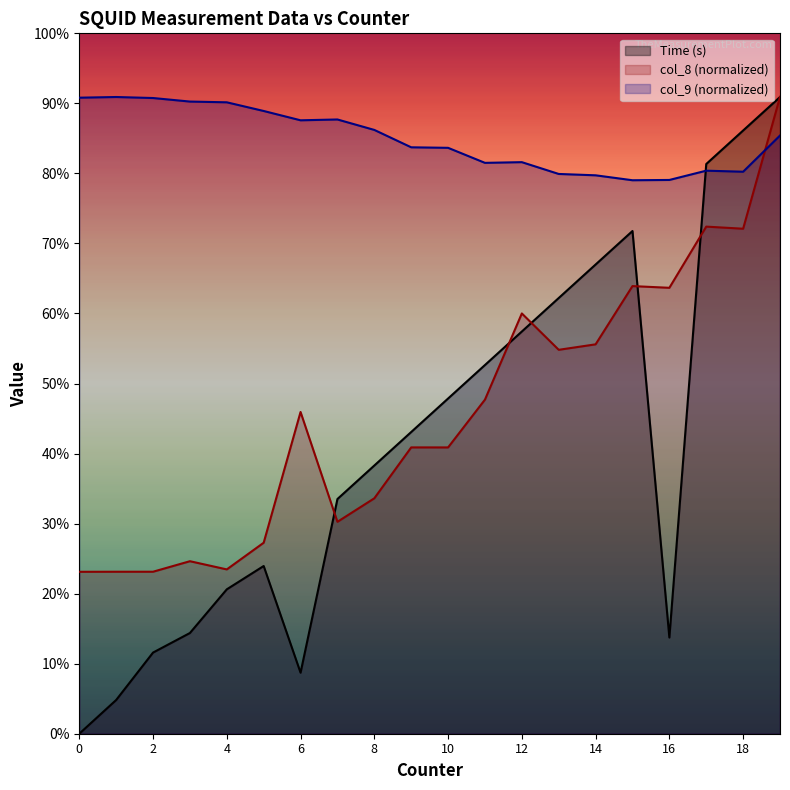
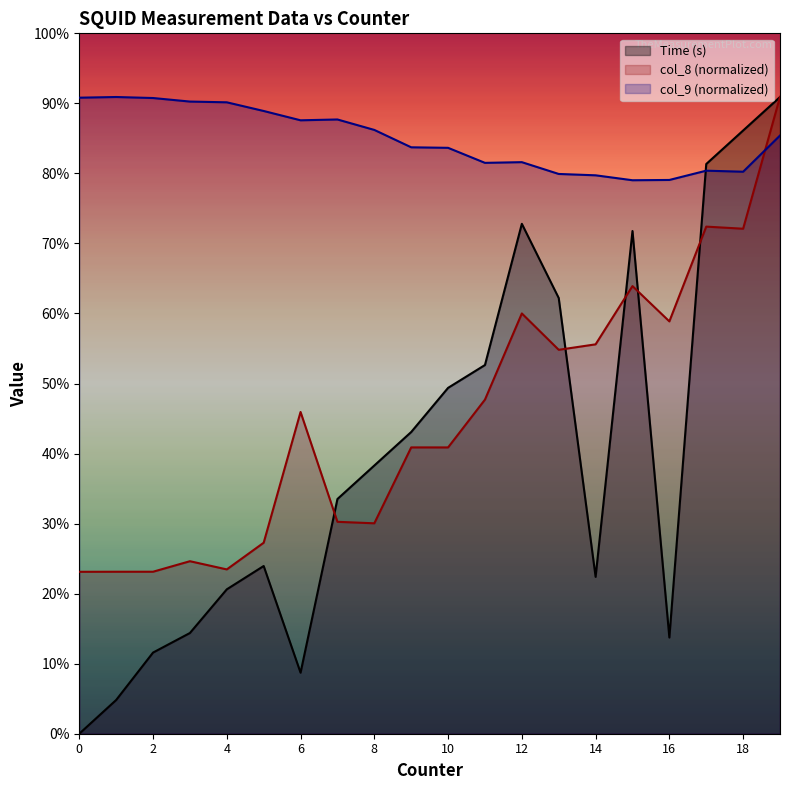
  {
    "Time (s)": {
      "0": "0%",
      "2": "12%",
      "4": "21%",
      "6": "9%",
      "8": "38%",
-     "10": "48%",
-     "12": "57%",
-     "14": "67%",
+     "10": "49%",
+     "12": "73%",
+     "14": "22%",
      "16": "14%",
      "18": "86%"
    },
    "col_8 (normalized)": {
      "0": "23%",
      "2": "23%",
      "4": "23%",
      "6": "46%",
-     "8": "34%",
+     "8": "30%",
      "10": "41%",
      "12": "60%",
      "14": "56%",
-     "16": "64%",
+     "16": "59%",
      "18": "72%"
    },
    "col_9 (normalized)": {
      "0": "91%",
      "2": "91%",
      "4": "90%",
      "6": "88%",
      "8": "86%",
      "10": "84%",
      "12": "82%",
      "14": "80%",
      "16": "79%",
      "18": "80%"
    }
  }
